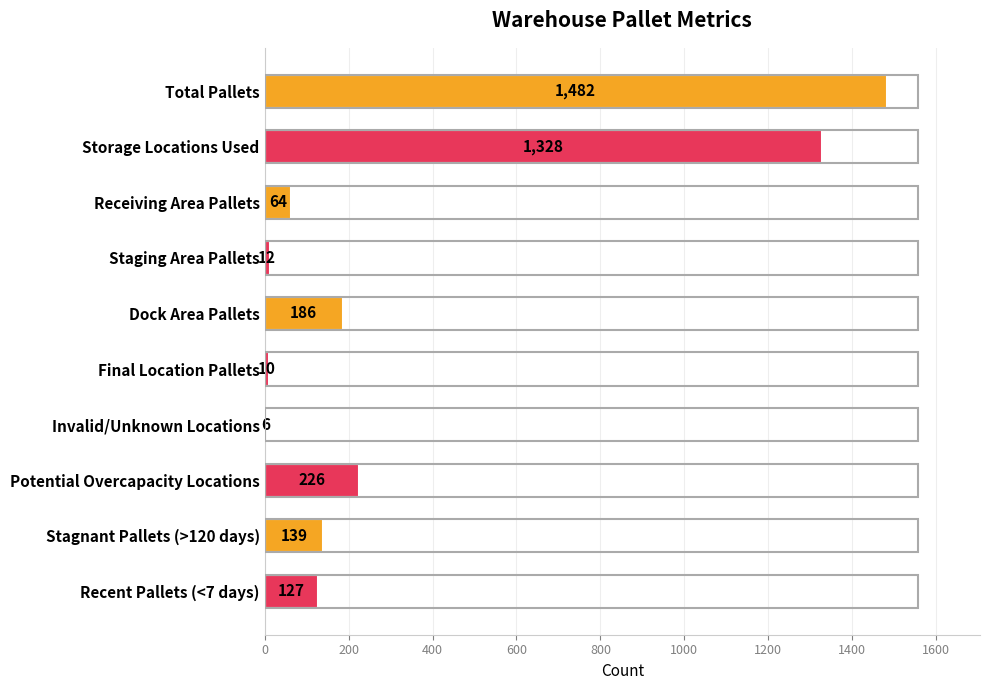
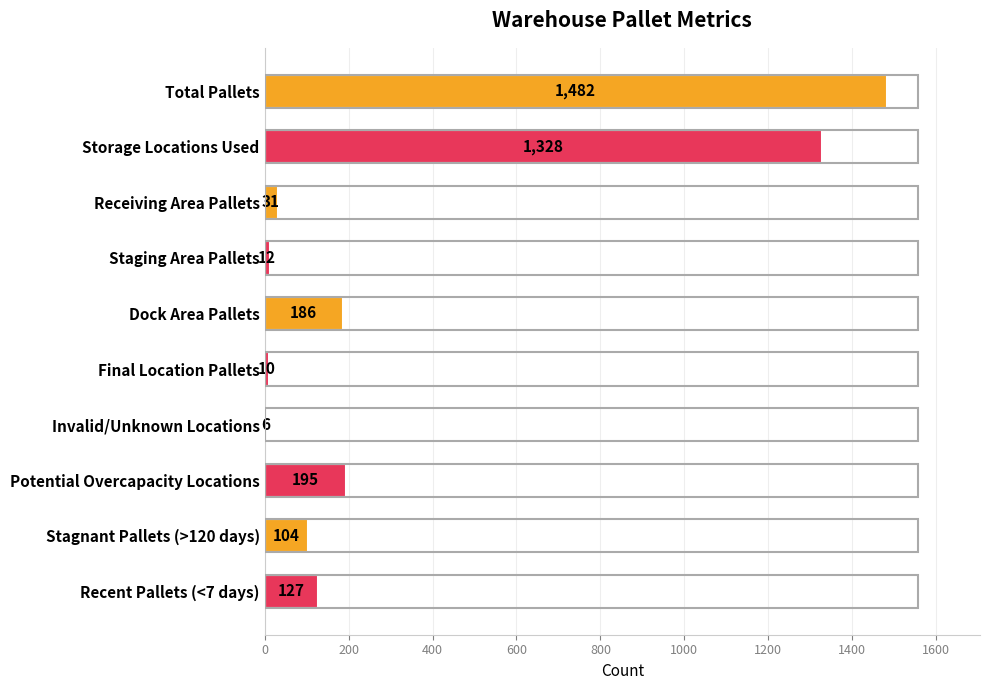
  {
    "Total Pallets": "1,482",
    "Storage Locations Used": "1,328",
-   "Receiving Area Pallets": "64",
+   "Receiving Area Pallets": "31",
    "Staging Area Pallets": "12",
    "Dock Area Pallets": "186",
    "Final Location Pallets": "10",
    "Invalid/Unknown Locations": "6",
-   "Potential Overcapacity Locations": "226",
-   "Stagnant Pallets (>120 days)": "139",
+   "Potential Overcapacity Locations": "195",
+   "Stagnant Pallets (>120 days)": "104",
    "Recent Pallets (<7 days)": "127"
  }
